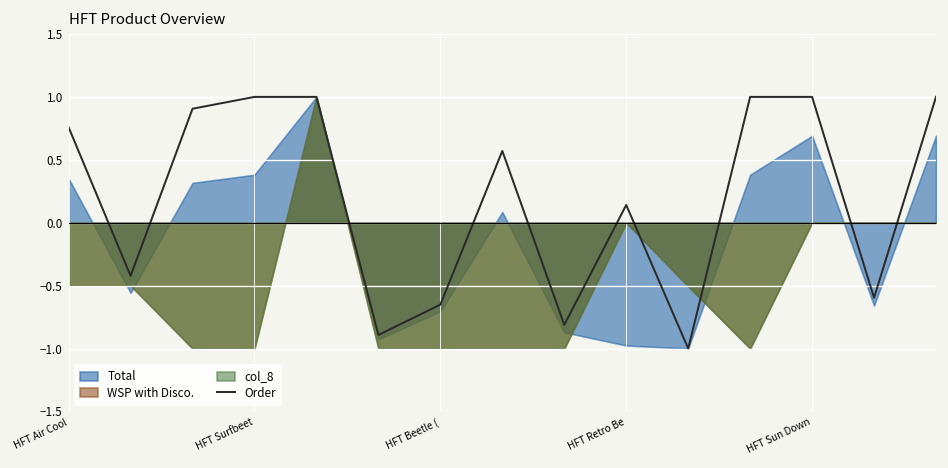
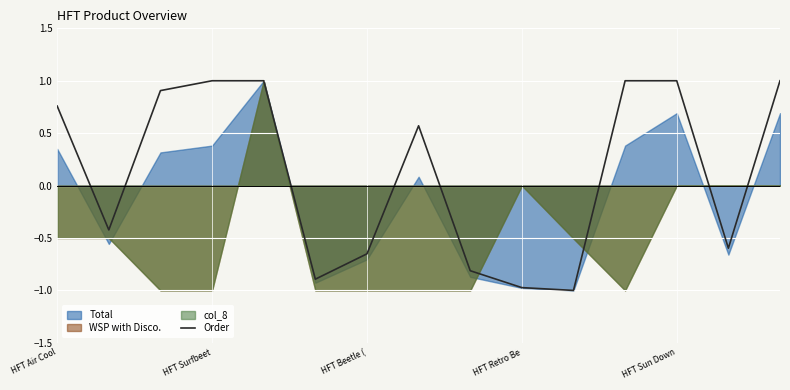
  {
    "Order": {
      "HFT Air Cool": 0.76,
      "HFT Surfbeet": 1.00,
      "HFT Beetle (": -0.65,
-     "HFT Retro Be": 0.14,
+     "HFT Retro Be": -0.97,
      "HFT Sun Down": 1.00
    },
    "Total": {
      "HFT Air Cool": 0.35,
      "HFT Surfbeet": 0.38,
      "HFT Sun Down": 0.69
    },
    "col_8": {
      "HFT Sun Down": 0.00
    }
  }
